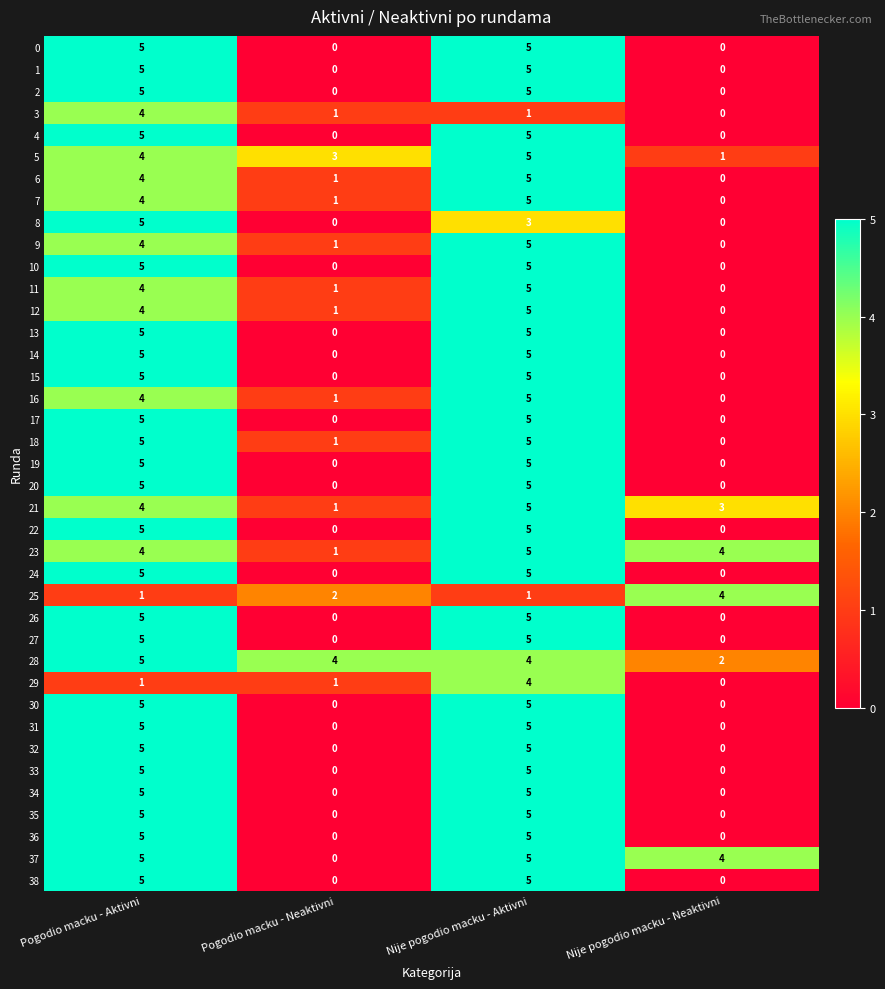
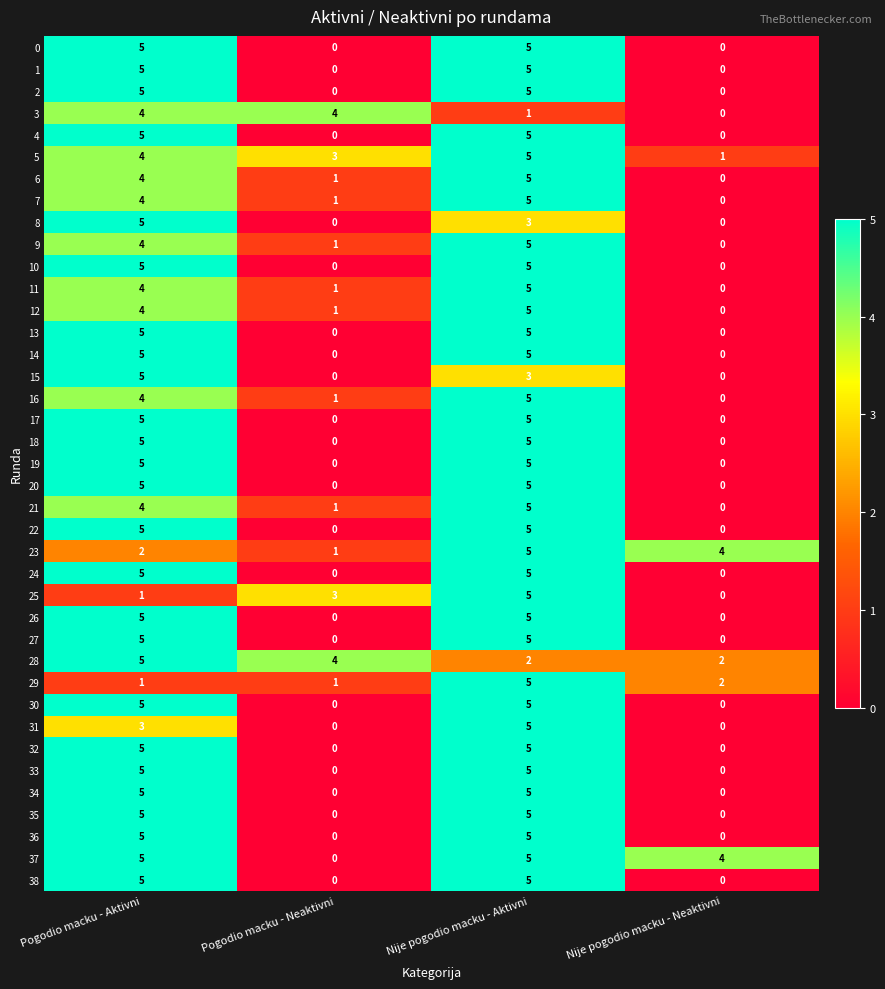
  {
    "0": {
      "Pogodio macku - Aktivni": 5,
      "Pogodio macku - Neaktivni": 0,
      "Nije pogodio macku - Aktivni": 5,
      "Nije pogodio macku - Neaktivni": 0
    },
    "1": {
      "Pogodio macku - Aktivni": 5,
      "Pogodio macku - Neaktivni": 0,
      "Nije pogodio macku - Aktivni": 5,
      "Nije pogodio macku - Neaktivni": 0
    },
    "2": {
      "Pogodio macku - Aktivni": 5,
      "Pogodio macku - Neaktivni": 0,
      "Nije pogodio macku - Aktivni": 5,
      "Nije pogodio macku - Neaktivni": 0
    },
    "3": {
      "Pogodio macku - Aktivni": 4,
-     "Pogodio macku - Neaktivni": 1,
+     "Pogodio macku - Neaktivni": 4,
      "Nije pogodio macku - Aktivni": 1,
      "Nije pogodio macku - Neaktivni": 0
    },
    "4": {
      "Pogodio macku - Aktivni": 5,
      "Pogodio macku - Neaktivni": 0,
      "Nije pogodio macku - Aktivni": 5,
      "Nije pogodio macku - Neaktivni": 0
    },
    "5": {
      "Pogodio macku - Aktivni": 4,
      "Pogodio macku - Neaktivni": 3,
      "Nije pogodio macku - Aktivni": 5,
      "Nije pogodio macku - Neaktivni": 1
    },
    "6": {
      "Pogodio macku - Aktivni": 4,
      "Pogodio macku - Neaktivni": 1,
      "Nije pogodio macku - Aktivni": 5,
      "Nije pogodio macku - Neaktivni": 0
    },
    "7": {
      "Pogodio macku - Aktivni": 4,
      "Pogodio macku - Neaktivni": 1,
      "Nije pogodio macku - Aktivni": 5,
      "Nije pogodio macku - Neaktivni": 0
    },
    "8": {
      "Pogodio macku - Aktivni": 5,
      "Pogodio macku - Neaktivni": 0,
      "Nije pogodio macku - Aktivni": 3,
      "Nije pogodio macku - Neaktivni": 0
    },
    "9": {
      "Pogodio macku - Aktivni": 4,
      "Pogodio macku - Neaktivni": 1,
      "Nije pogodio macku - Aktivni": 5,
      "Nije pogodio macku - Neaktivni": 0
    },
    "10": {
      "Pogodio macku - Aktivni": 5,
      "Pogodio macku - Neaktivni": 0,
      "Nije pogodio macku - Aktivni": 5,
      "Nije pogodio macku - Neaktivni": 0
    },
    "11": {
      "Pogodio macku - Aktivni": 4,
      "Pogodio macku - Neaktivni": 1,
      "Nije pogodio macku - Aktivni": 5,
      "Nije pogodio macku - Neaktivni": 0
    },
    "12": {
      "Pogodio macku - Aktivni": 4,
      "Pogodio macku - Neaktivni": 1,
      "Nije pogodio macku - Aktivni": 5,
      "Nije pogodio macku - Neaktivni": 0
    },
    "13": {
      "Pogodio macku - Aktivni": 5,
      "Pogodio macku - Neaktivni": 0,
      "Nije pogodio macku - Aktivni": 5,
      "Nije pogodio macku - Neaktivni": 0
    },
    "14": {
      "Pogodio macku - Aktivni": 5,
      "Pogodio macku - Neaktivni": 0,
      "Nije pogodio macku - Aktivni": 5,
      "Nije pogodio macku - Neaktivni": 0
    },
    "15": {
      "Pogodio macku - Aktivni": 5,
      "Pogodio macku - Neaktivni": 0,
-     "Nije pogodio macku - Aktivni": 5,
+     "Nije pogodio macku - Aktivni": 3,
      "Nije pogodio macku - Neaktivni": 0
    },
    "16": {
      "Pogodio macku - Aktivni": 4,
      "Pogodio macku - Neaktivni": 1,
      "Nije pogodio macku - Aktivni": 5,
      "Nije pogodio macku - Neaktivni": 0
    },
    "17": {
      "Pogodio macku - Aktivni": 5,
      "Pogodio macku - Neaktivni": 0,
      "Nije pogodio macku - Aktivni": 5,
      "Nije pogodio macku - Neaktivni": 0
    },
    "18": {
      "Pogodio macku - Aktivni": 5,
-     "Pogodio macku - Neaktivni": 1,
+     "Pogodio macku - Neaktivni": 0,
      "Nije pogodio macku - Aktivni": 5,
      "Nije pogodio macku - Neaktivni": 0
    },
    "19": {
      "Pogodio macku - Aktivni": 5,
      "Pogodio macku - Neaktivni": 0,
      "Nije pogodio macku - Aktivni": 5,
      "Nije pogodio macku - Neaktivni": 0
    },
    "20": {
      "Pogodio macku - Aktivni": 5,
      "Pogodio macku - Neaktivni": 0,
      "Nije pogodio macku - Aktivni": 5,
      "Nije pogodio macku - Neaktivni": 0
    },
    "21": {
      "Pogodio macku - Aktivni": 4,
      "Pogodio macku - Neaktivni": 1,
      "Nije pogodio macku - Aktivni": 5,
-     "Nije pogodio macku - Neaktivni": 3
+     "Nije pogodio macku - Neaktivni": 0
    },
    "22": {
      "Pogodio macku - Aktivni": 5,
      "Pogodio macku - Neaktivni": 0,
      "Nije pogodio macku - Aktivni": 5,
      "Nije pogodio macku - Neaktivni": 0
    },
    "23": {
-     "Pogodio macku - Aktivni": 4,
+     "Pogodio macku - Aktivni": 2,
      "Pogodio macku - Neaktivni": 1,
      "Nije pogodio macku - Aktivni": 5,
      "Nije pogodio macku - Neaktivni": 4
    },
    "24": {
      "Pogodio macku - Aktivni": 5,
      "Pogodio macku - Neaktivni": 0,
      "Nije pogodio macku - Aktivni": 5,
      "Nije pogodio macku - Neaktivni": 0
    },
    "25": {
      "Pogodio macku - Aktivni": 1,
-     "Pogodio macku - Neaktivni": 2,
-     "Nije pogodio macku - Aktivni": 1,
-     "Nije pogodio macku - Neaktivni": 4
+     "Pogodio macku - Neaktivni": 3,
+     "Nije pogodio macku - Aktivni": 5,
+     "Nije pogodio macku - Neaktivni": 0
    },
    "26": {
      "Pogodio macku - Aktivni": 5,
      "Pogodio macku - Neaktivni": 0,
      "Nije pogodio macku - Aktivni": 5,
      "Nije pogodio macku - Neaktivni": 0
    },
    "27": {
      "Pogodio macku - Aktivni": 5,
      "Pogodio macku - Neaktivni": 0,
      "Nije pogodio macku - Aktivni": 5,
      "Nije pogodio macku - Neaktivni": 0
    },
    "28": {
      "Pogodio macku - Aktivni": 5,
      "Pogodio macku - Neaktivni": 4,
-     "Nije pogodio macku - Aktivni": 4,
+     "Nije pogodio macku - Aktivni": 2,
      "Nije pogodio macku - Neaktivni": 2
    },
    "29": {
      "Pogodio macku - Aktivni": 1,
      "Pogodio macku - Neaktivni": 1,
-     "Nije pogodio macku - Aktivni": 4,
-     "Nije pogodio macku - Neaktivni": 0
+     "Nije pogodio macku - Aktivni": 5,
+     "Nije pogodio macku - Neaktivni": 2
    },
    "30": {
      "Pogodio macku - Aktivni": 5,
      "Pogodio macku - Neaktivni": 0,
      "Nije pogodio macku - Aktivni": 5,
      "Nije pogodio macku - Neaktivni": 0
    },
    "31": {
-     "Pogodio macku - Aktivni": 5,
+     "Pogodio macku - Aktivni": 3,
      "Pogodio macku - Neaktivni": 0,
      "Nije pogodio macku - Aktivni": 5,
      "Nije pogodio macku - Neaktivni": 0
    },
    "32": {
      "Pogodio macku - Aktivni": 5,
      "Pogodio macku - Neaktivni": 0,
      "Nije pogodio macku - Aktivni": 5,
      "Nije pogodio macku - Neaktivni": 0
    },
    "33": {
      "Pogodio macku - Aktivni": 5,
      "Pogodio macku - Neaktivni": 0,
      "Nije pogodio macku - Aktivni": 5,
      "Nije pogodio macku - Neaktivni": 0
    },
    "34": {
      "Pogodio macku - Aktivni": 5,
      "Pogodio macku - Neaktivni": 0,
      "Nije pogodio macku - Aktivni": 5,
      "Nije pogodio macku - Neaktivni": 0
    },
    "35": {
      "Pogodio macku - Aktivni": 5,
      "Pogodio macku - Neaktivni": 0,
      "Nije pogodio macku - Aktivni": 5,
      "Nije pogodio macku - Neaktivni": 0
    },
    "36": {
      "Pogodio macku - Aktivni": 5,
      "Pogodio macku - Neaktivni": 0,
      "Nije pogodio macku - Aktivni": 5,
      "Nije pogodio macku - Neaktivni": 0
    },
    "37": {
      "Pogodio macku - Aktivni": 5,
      "Pogodio macku - Neaktivni": 0,
      "Nije pogodio macku - Aktivni": 5,
      "Nije pogodio macku - Neaktivni": 4
    },
    "38": {
      "Pogodio macku - Aktivni": 5,
      "Pogodio macku - Neaktivni": 0,
      "Nije pogodio macku - Aktivni": 5,
      "Nije pogodio macku - Neaktivni": 0
    }
  }
